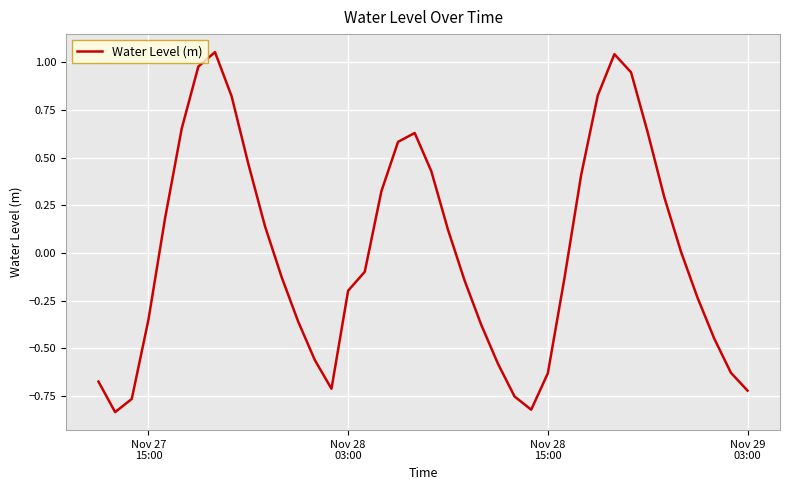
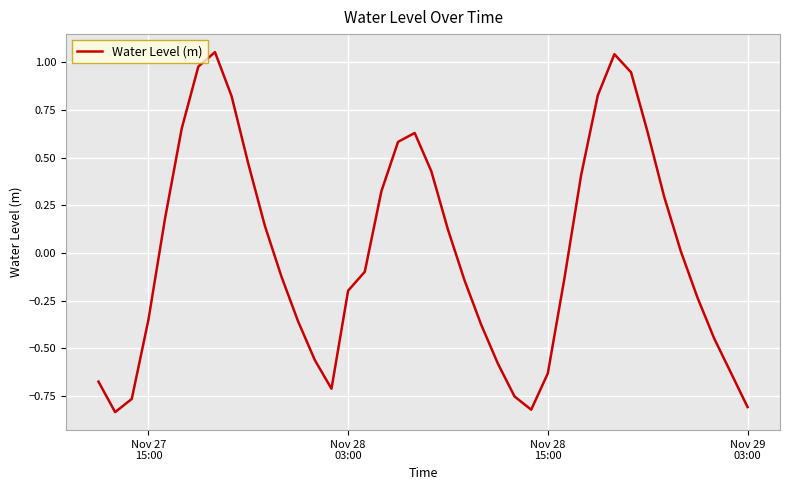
  {
    "Nov 27 15:00": -0.35,
    "Nov 28 03:00": -0.20,
    "Nov 28 15:00": -0.63,
-   "Nov 29 03:00": -0.72
+   "Nov 29 03:00": -0.81
  }
